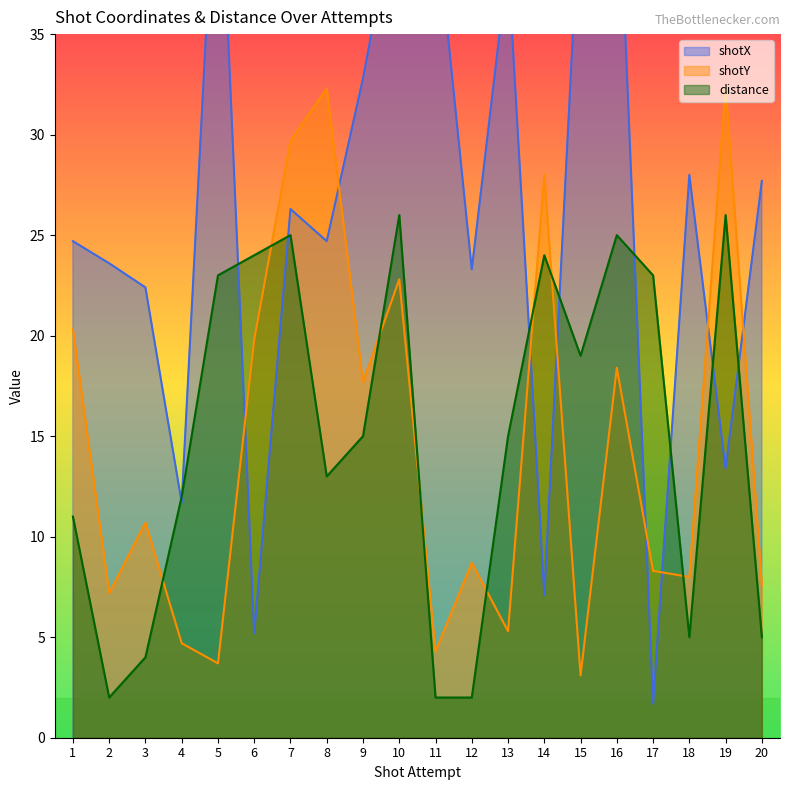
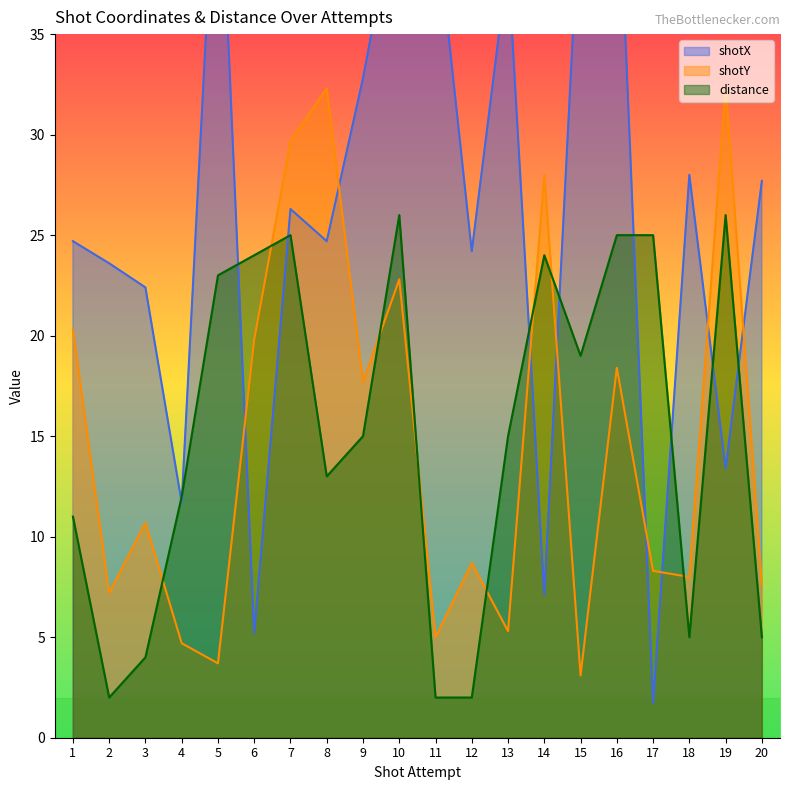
  {
    "shotX": {
      "1": 24.7,
      "2": 23.6,
      "3": 22.4,
      "4": 11.7,
      "6": 5.2,
      "7": 26.3,
      "8": 24.7,
      "9": 32.8,
-     "12": 23.3,
+     "12": 24.2,
      "14": 7.1,
      "17": 1.7,
      "18": 28.0,
      "19": 13.4,
      "20": 27.7
    },
    "shotY": {
      "1": 20.3,
      "2": 7.2,
      "3": 10.7,
      "4": 4.7,
      "5": 3.7,
      "6": 19.8,
      "7": 29.7,
      "8": 32.3,
      "9": 17.7,
      "10": 22.8,
-     "11": 4.3,
+     "11": 5.0,
      "12": 8.7,
      "13": 5.3,
      "14": 28.0,
      "15": 3.1,
      "16": 18.4,
      "17": 8.3,
      "18": 8.0,
      "20": 7.6
    },
    "distance": {
      "1": 11,
      "2": 2,
      "3": 4,
      "4": 12,
      "5": 23,
      "6": 24,
      "7": 25,
      "8": 13,
      "9": 15,
      "10": 26,
      "11": 2,
      "12": 2,
      "13": 15,
      "14": 24,
      "15": 19,
      "16": 25,
-     "17": 23,
+     "17": 25,
      "18": 5,
      "19": 26,
      "20": 5
    }
  }
